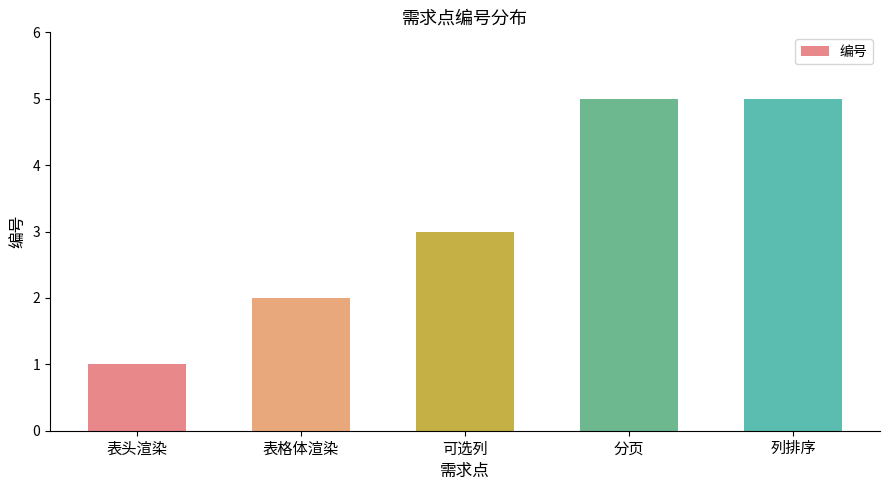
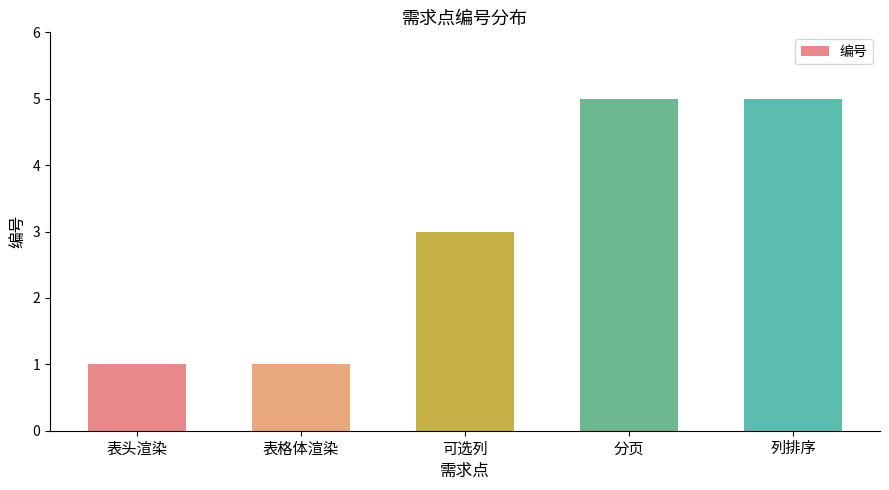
  {
    "表头渲染": 1,
-   "表格体渲染": 2,
+   "表格体渲染": 1,
    "可选列": 3,
    "分页": 5,
    "列排序": 5
  }
